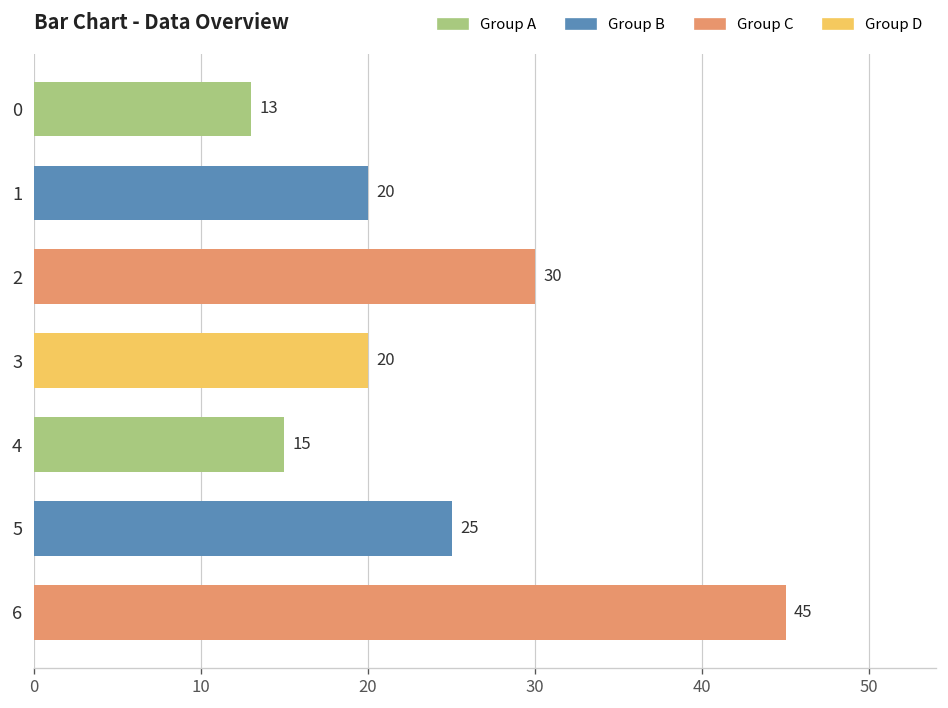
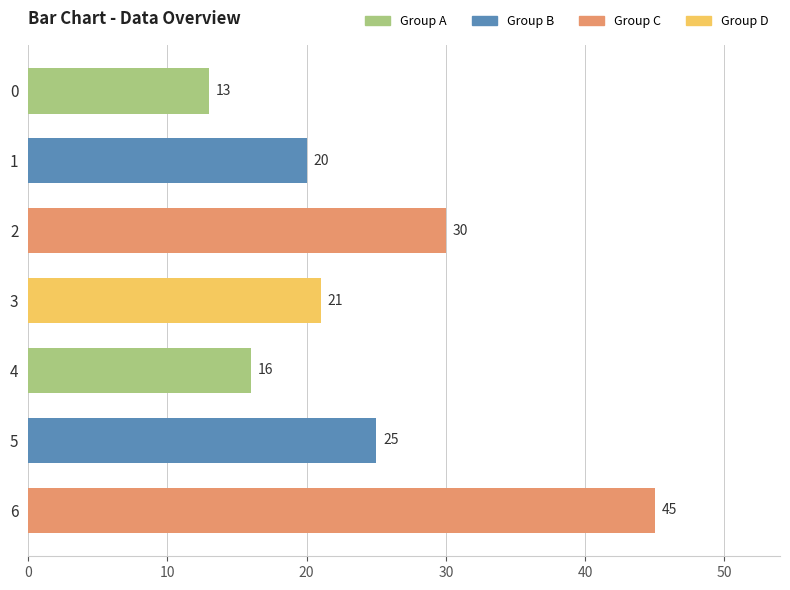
  {
    "0": 13,
    "1": 20,
    "2": 30,
-   "3": 20,
-   "4": 15,
+   "3": 21,
+   "4": 16,
    "5": 25,
    "6": 45
  }
